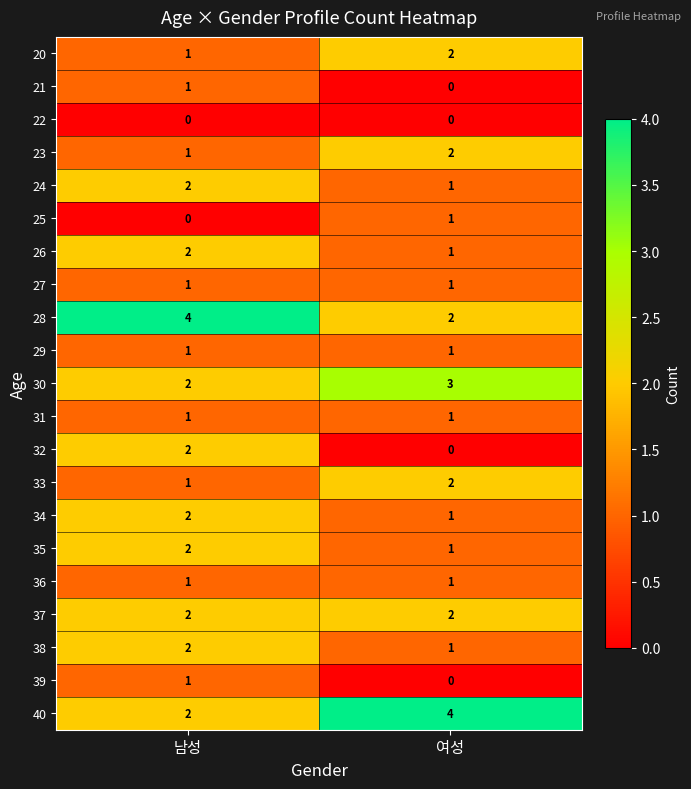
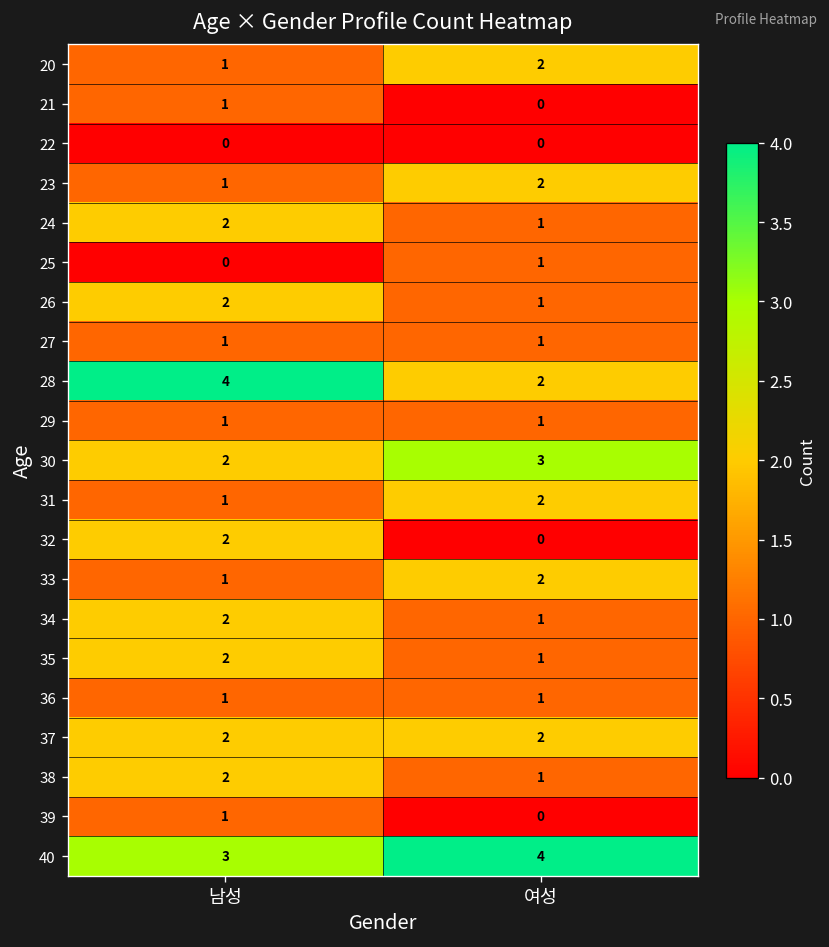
  {
    "20": {
      "남성": 1,
      "여성": 2
    },
    "21": {
      "남성": 1,
      "여성": 0
    },
    "22": {
      "남성": 0,
      "여성": 0
    },
    "23": {
      "남성": 1,
      "여성": 2
    },
    "24": {
      "남성": 2,
      "여성": 1
    },
    "25": {
      "남성": 0,
      "여성": 1
    },
    "26": {
      "남성": 2,
      "여성": 1
    },
    "27": {
      "남성": 1,
      "여성": 1
    },
    "28": {
      "남성": 4,
      "여성": 2
    },
    "29": {
      "남성": 1,
      "여성": 1
    },
    "30": {
      "남성": 2,
      "여성": 3
    },
    "31": {
      "남성": 1,
-     "여성": 1
+     "여성": 2
    },
    "32": {
      "남성": 2,
      "여성": 0
    },
    "33": {
      "남성": 1,
      "여성": 2
    },
    "34": {
      "남성": 2,
      "여성": 1
    },
    "35": {
      "남성": 2,
      "여성": 1
    },
    "36": {
      "남성": 1,
      "여성": 1
    },
    "37": {
      "남성": 2,
      "여성": 2
    },
    "38": {
      "남성": 2,
      "여성": 1
    },
    "39": {
      "남성": 1,
      "여성": 0
    },
    "40": {
-     "남성": 2,
+     "남성": 3,
      "여성": 4
    }
  }
